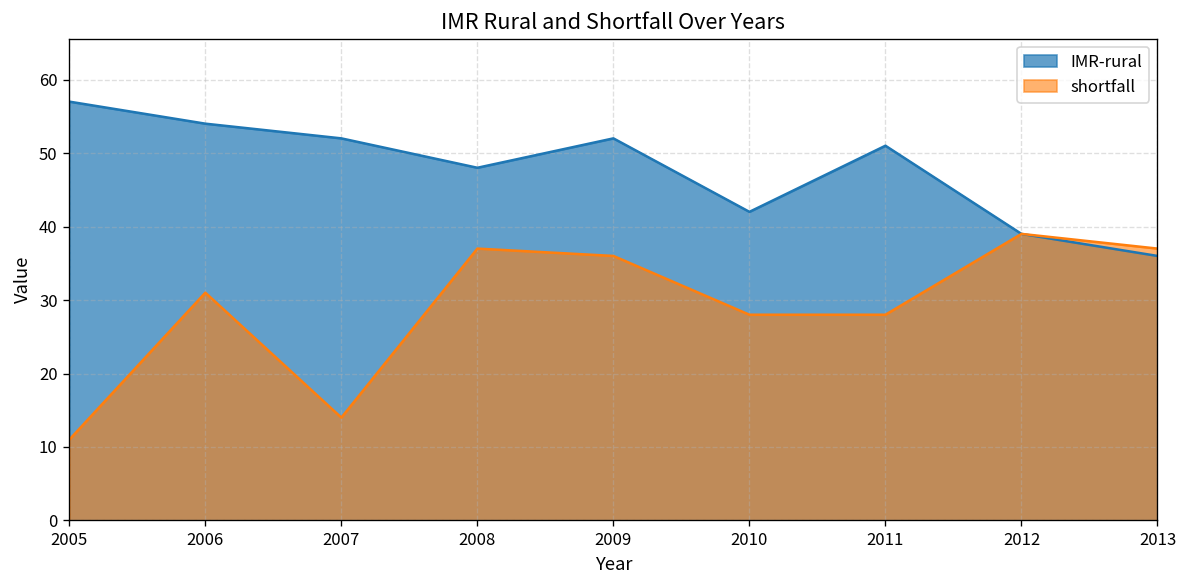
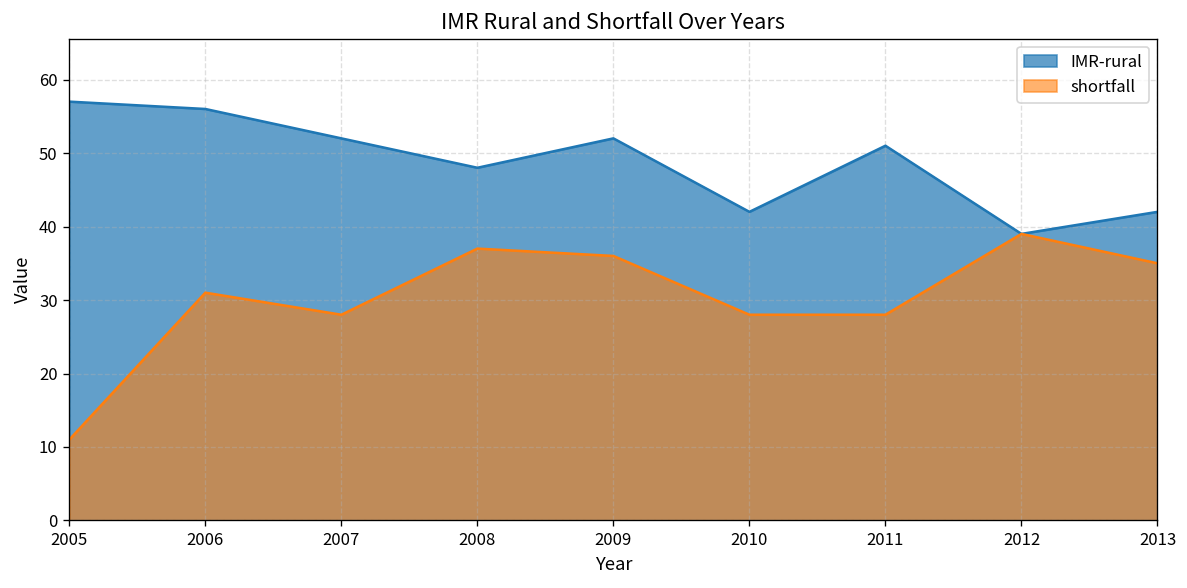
  {
    "IMR-rural": {
      "2005": 57,
-     "2006": 54,
+     "2006": 56,
      "2007": 52,
      "2008": 48,
      "2009": 52,
      "2010": 42,
      "2011": 51,
-     "2013": 36
+     "2013": 42
    },
    "shortfall": {
      "2005": 11,
      "2006": 31,
-     "2007": 14,
+     "2007": 28,
      "2008": 37,
      "2009": 36,
      "2010": 28,
      "2011": 28,
-     "2013": 37
+     "2013": 35
    }
  }
